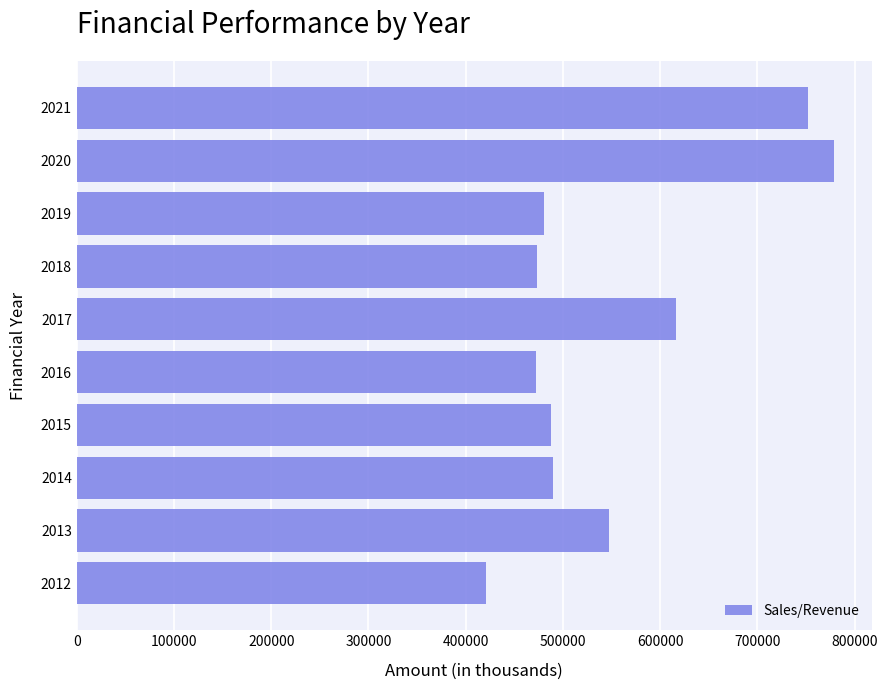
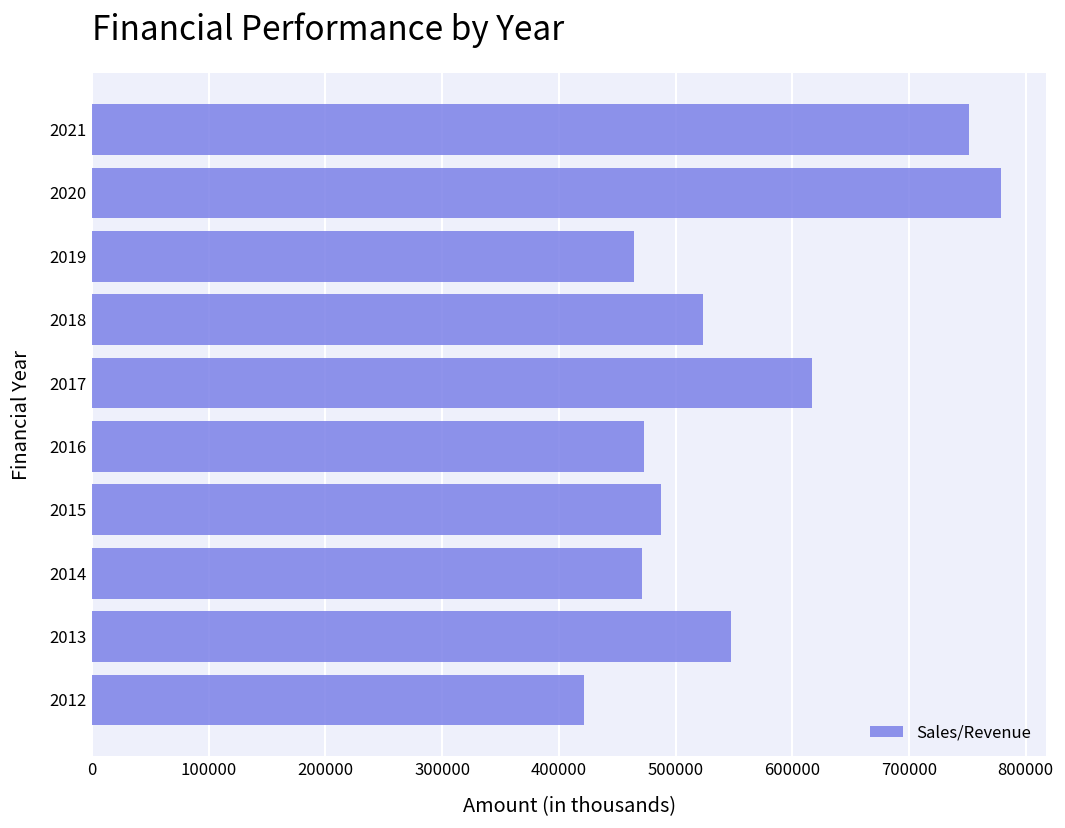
  {
    "2021": 750000,
    "2020": 780000,
-   "2019": 480000,
-   "2018": 470000,
+   "2019": 460000,
+   "2018": 520000,
    "2017": 620000,
    "2016": 470000,
    "2015": 490000,
-   "2014": 490000,
+   "2014": 470000,
    "2013": 550000,
    "2012": 420000
  }
